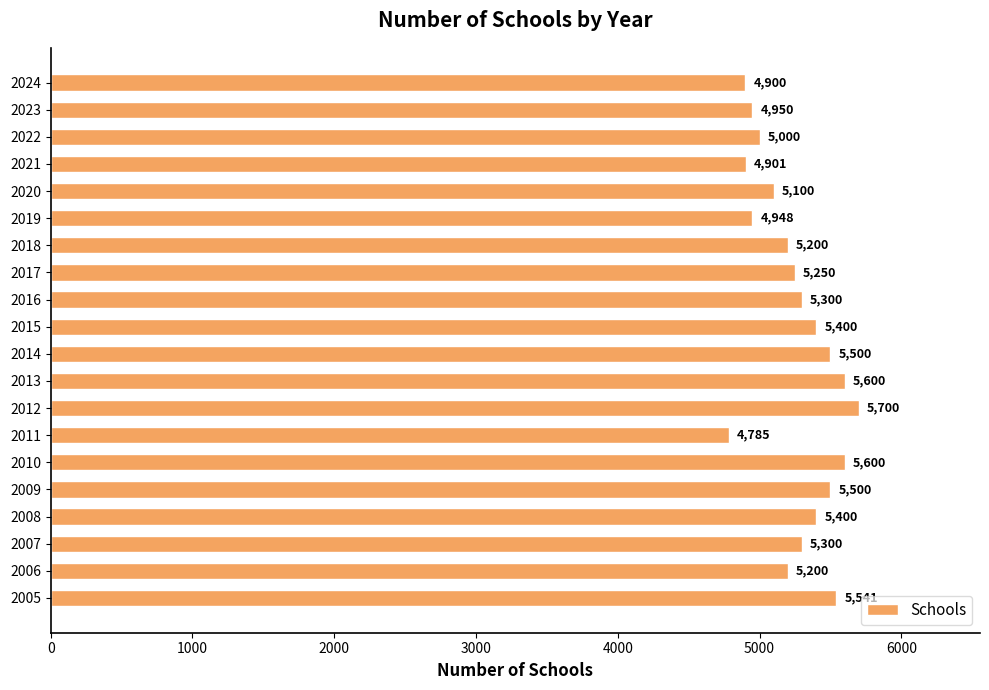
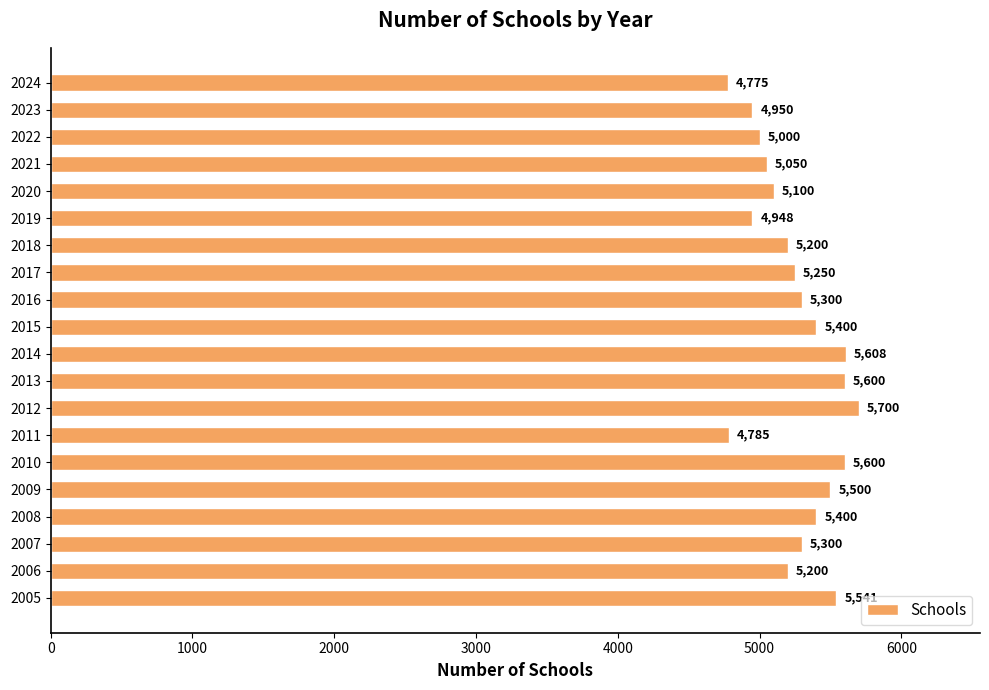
  {
-   "2024": "4,900",
+   "2024": "4,775",
    "2023": "4,950",
    "2022": "5,000",
-   "2021": "4,901",
+   "2021": "5,050",
    "2020": "5,100",
    "2019": "4,948",
    "2018": "5,200",
    "2017": "5,250",
    "2016": "5,300",
    "2015": "5,400",
-   "2014": "5,500",
+   "2014": "5,608",
    "2013": "5,600",
    "2012": "5,700",
    "2011": "4,785",
    "2010": "5,600",
    "2009": "5,500",
    "2008": "5,400",
    "2007": "5,300",
    "2006": "5,200"
  }
